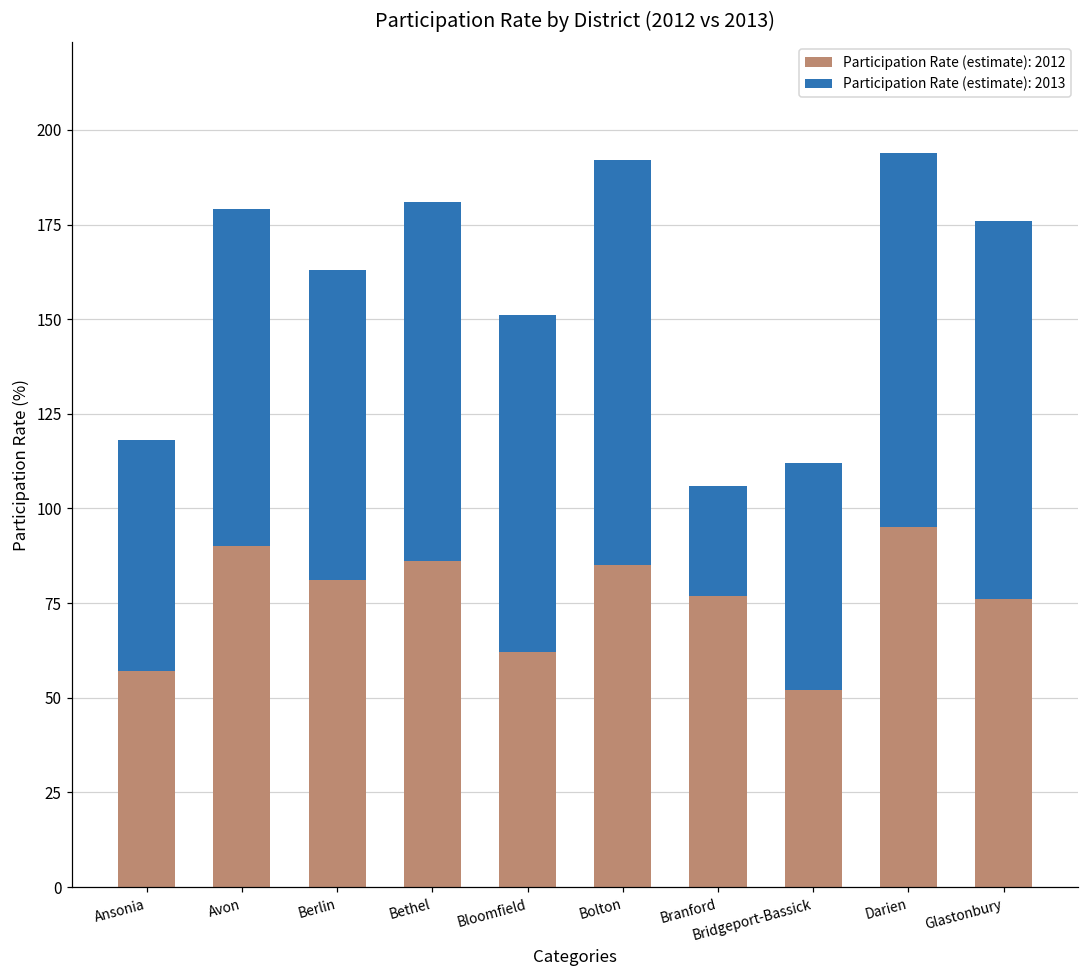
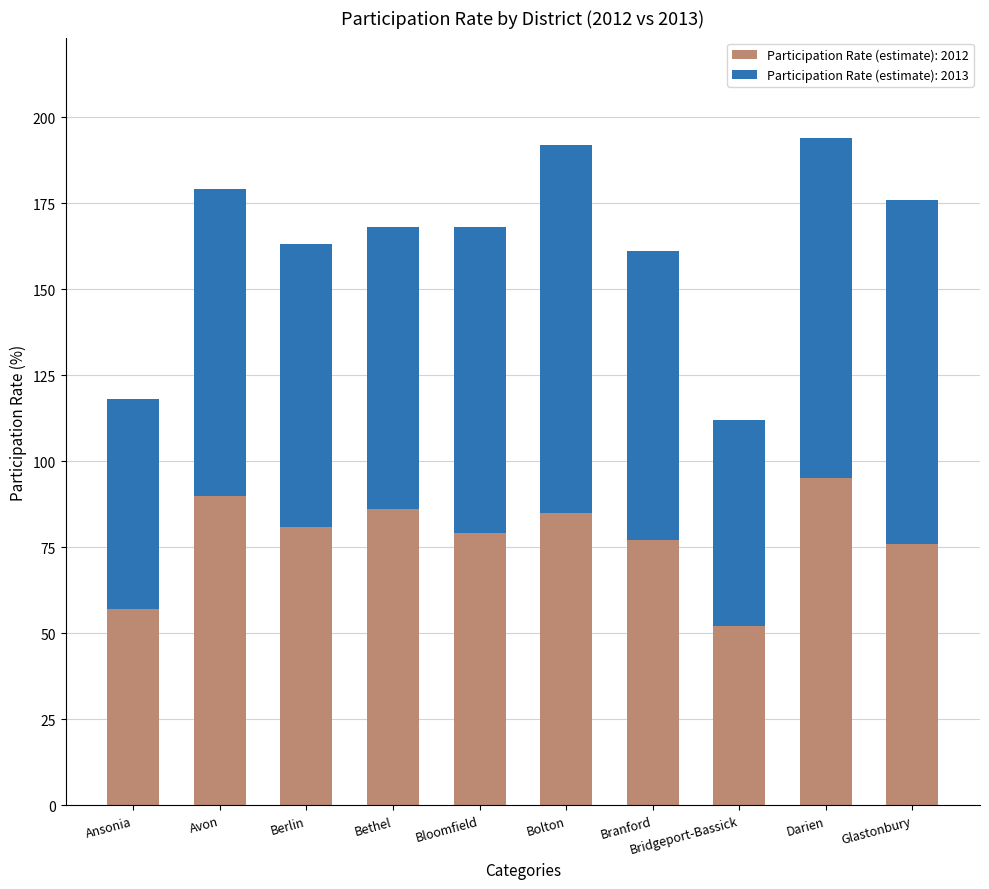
  {
    "Participation Rate (estimate): 2012": {
      "Ansonia": 57,
      "Avon": 90,
      "Berlin": 81,
      "Bethel": 86,
-     "Bloomfield": 62,
+     "Bloomfield": 79,
      "Bolton": 85,
      "Branford": 77,
      "Bridgeport-Bassick": 52,
      "Darien": 95,
      "Glastonbury": 76
    },
    "Participation Rate (estimate): 2013": {
      "Ansonia": 61,
      "Avon": 89,
      "Berlin": 82,
-     "Bethel": 95,
+     "Bethel": 82,
      "Bloomfield": 89,
      "Bolton": 107,
-     "Branford": 29,
+     "Branford": 84,
      "Bridgeport-Bassick": 60,
      "Darien": 99,
      "Glastonbury": 100
    }
  }
